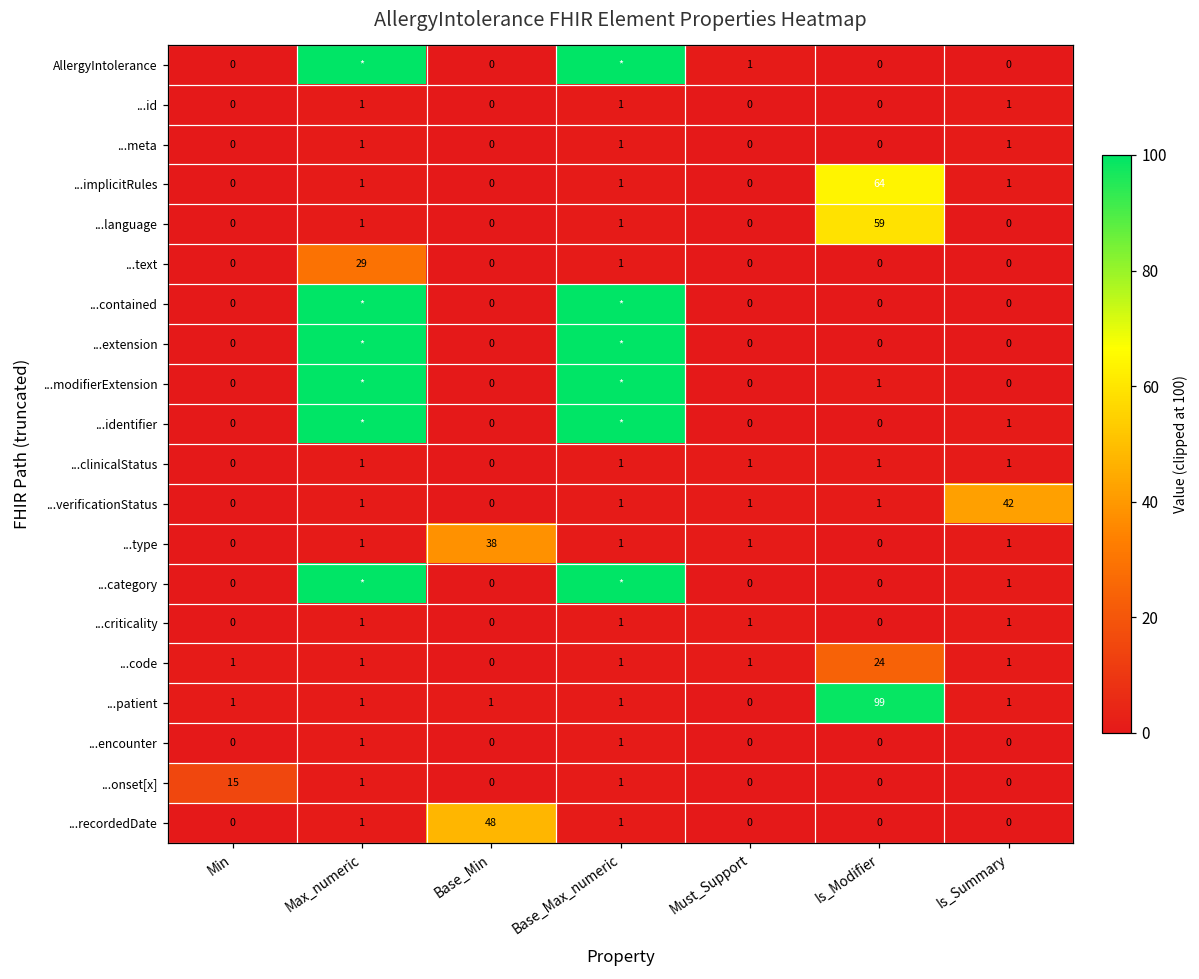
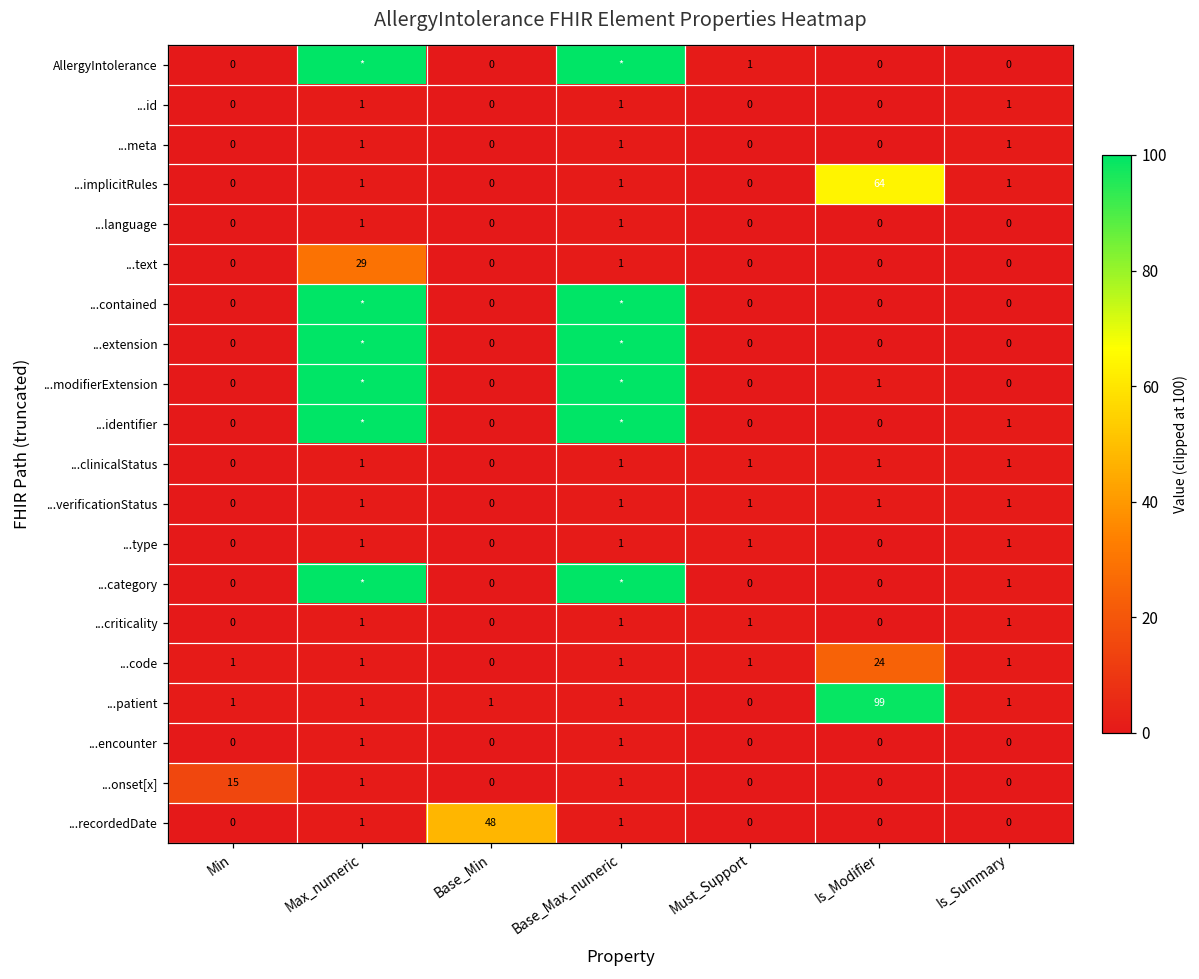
  {
    "AllergyIntolerance": {
      "Min": 0,
      "Base_Min": 0,
      "Must_Support": 1,
      "Is_Modifier": 0,
      "Is_Summary": 0
    },
    "...id": {
      "Min": 0,
      "Max_numeric": 1,
      "Base_Min": 0,
      "Base_Max_numeric": 1,
      "Must_Support": 0,
      "Is_Modifier": 0,
      "Is_Summary": 1
    },
    "...meta": {
      "Min": 0,
      "Max_numeric": 1,
      "Base_Min": 0,
      "Base_Max_numeric": 1,
      "Must_Support": 0,
      "Is_Modifier": 0,
      "Is_Summary": 1
    },
    "...implicitRules": {
      "Min": 0,
      "Max_numeric": 1,
      "Base_Min": 0,
      "Base_Max_numeric": 1,
      "Must_Support": 0,
      "Is_Modifier": 64,
      "Is_Summary": 1
    },
    "...language": {
      "Min": 0,
      "Max_numeric": 1,
      "Base_Min": 0,
      "Base_Max_numeric": 1,
      "Must_Support": 0,
-     "Is_Modifier": 59,
+     "Is_Modifier": 0,
      "Is_Summary": 0
    },
    "...text": {
      "Min": 0,
      "Max_numeric": 29,
      "Base_Min": 0,
      "Base_Max_numeric": 1,
      "Must_Support": 0,
      "Is_Modifier": 0,
      "Is_Summary": 0
    },
    "...contained": {
      "Min": 0,
      "Base_Min": 0,
      "Must_Support": 0,
      "Is_Modifier": 0,
      "Is_Summary": 0
    },
    "...extension": {
      "Min": 0,
      "Base_Min": 0,
      "Must_Support": 0,
      "Is_Modifier": 0,
      "Is_Summary": 0
    },
    "...modifierExtension": {
      "Min": 0,
      "Base_Min": 0,
      "Must_Support": 0,
      "Is_Modifier": 1,
      "Is_Summary": 0
    },
    "...identifier": {
      "Min": 0,
      "Base_Min": 0,
      "Must_Support": 0,
      "Is_Modifier": 0,
      "Is_Summary": 1
    },
    "...clinicalStatus": {
      "Min": 0,
      "Max_numeric": 1,
      "Base_Min": 0,
      "Base_Max_numeric": 1,
      "Must_Support": 1,
      "Is_Modifier": 1,
      "Is_Summary": 1
    },
    "...verificationStatus": {
      "Min": 0,
      "Max_numeric": 1,
      "Base_Min": 0,
      "Base_Max_numeric": 1,
      "Must_Support": 1,
      "Is_Modifier": 1,
-     "Is_Summary": 42
+     "Is_Summary": 1
    },
    "...type": {
      "Min": 0,
      "Max_numeric": 1,
-     "Base_Min": 38,
+     "Base_Min": 0,
      "Base_Max_numeric": 1,
      "Must_Support": 1,
      "Is_Modifier": 0,
      "Is_Summary": 1
    },
    "...category": {
      "Min": 0,
      "Base_Min": 0,
      "Must_Support": 0,
      "Is_Modifier": 0,
      "Is_Summary": 1
    },
    "...criticality": {
      "Min": 0,
      "Max_numeric": 1,
      "Base_Min": 0,
      "Base_Max_numeric": 1,
      "Must_Support": 1,
      "Is_Modifier": 0,
      "Is_Summary": 1
    },
    "...code": {
      "Min": 1,
      "Max_numeric": 1,
      "Base_Min": 0,
      "Base_Max_numeric": 1,
      "Must_Support": 1,
      "Is_Modifier": 24,
      "Is_Summary": 1
    },
    "...patient": {
      "Min": 1,
      "Max_numeric": 1,
      "Base_Min": 1,
      "Base_Max_numeric": 1,
      "Must_Support": 0,
      "Is_Modifier": 99,
      "Is_Summary": 1
    },
    "...encounter": {
      "Min": 0,
      "Max_numeric": 1,
      "Base_Min": 0,
      "Base_Max_numeric": 1,
      "Must_Support": 0,
      "Is_Modifier": 0,
      "Is_Summary": 0
    },
    "...onset[x]": {
      "Min": 15,
      "Max_numeric": 1,
      "Base_Min": 0,
      "Base_Max_numeric": 1,
      "Must_Support": 0,
      "Is_Modifier": 0,
      "Is_Summary": 0
    },
    "...recordedDate": {
      "Min": 0,
      "Max_numeric": 1,
      "Base_Min": 48,
      "Base_Max_numeric": 1,
      "Must_Support": 0,
      "Is_Modifier": 0,
      "Is_Summary": 0
    }
  }
